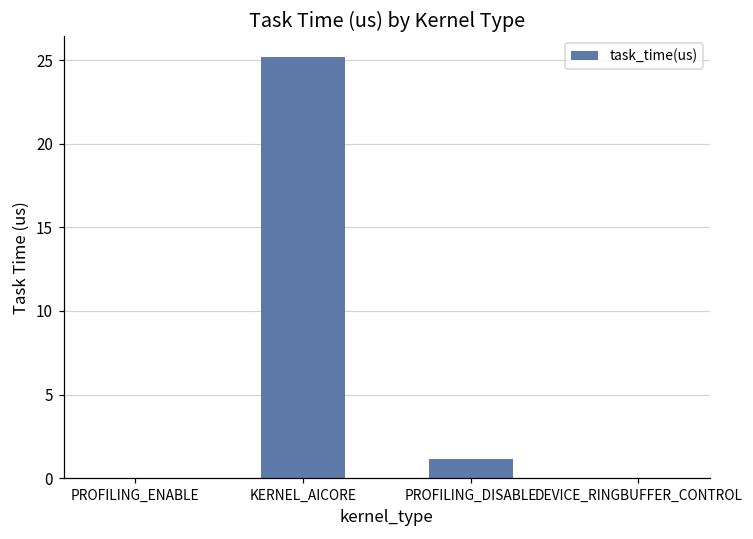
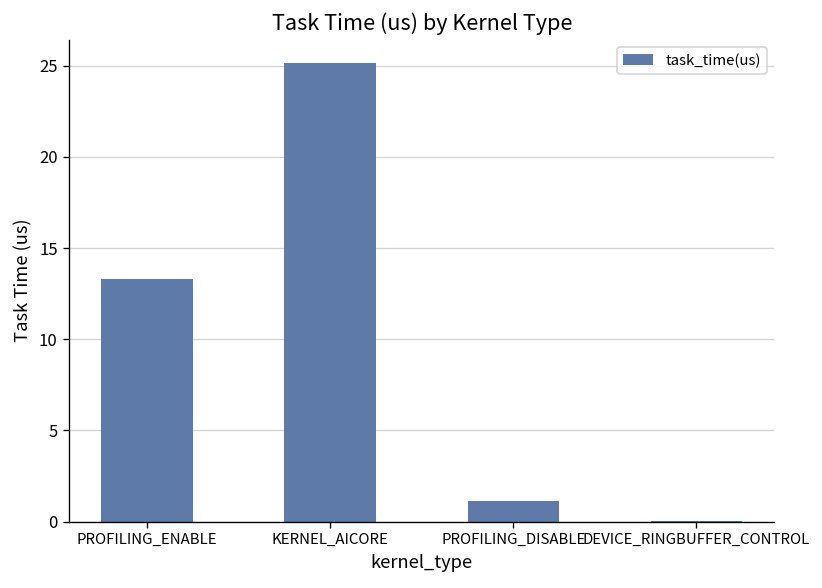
  {
-   "PROFILING_ENABLE": 0.0,
+   "PROFILING_ENABLE": 13.3,
    "KERNEL_AICORE": 25.2,
    "PROFILING_DISABLE": 1.2
  }
